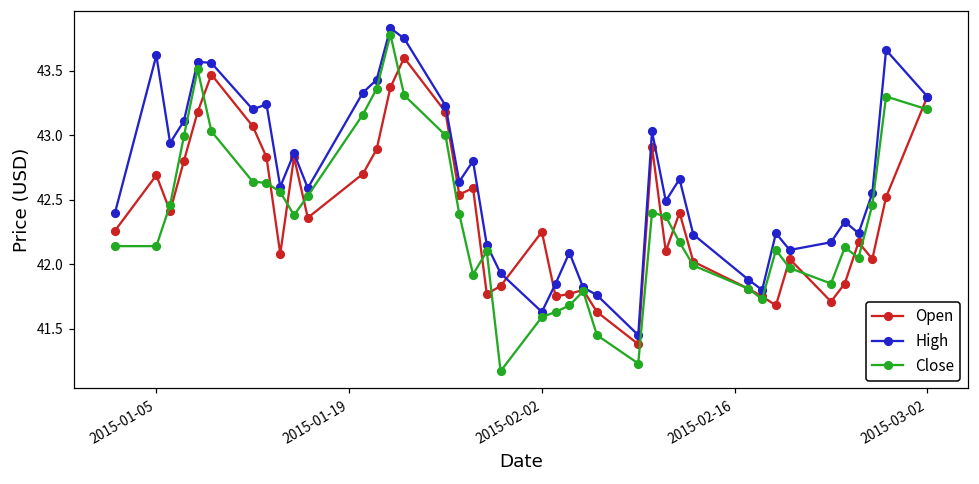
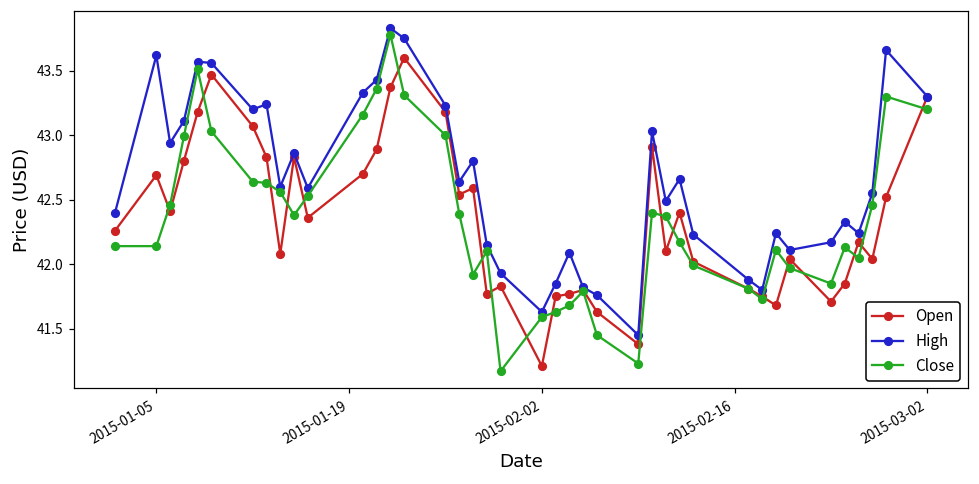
  {
    "Open": {
      "2015-01-05": 42.69,
-     "2015-02-02": 42.25
+     "2015-02-02": 41.21
    },
    "High": {
      "2015-01-05": 43.62,
      "2015-02-02": 41.63
    },
    "Close": {
      "2015-01-05": 42.14,
      "2015-02-02": 41.59,
      "2015-03-02": 43.20
    }
  }
